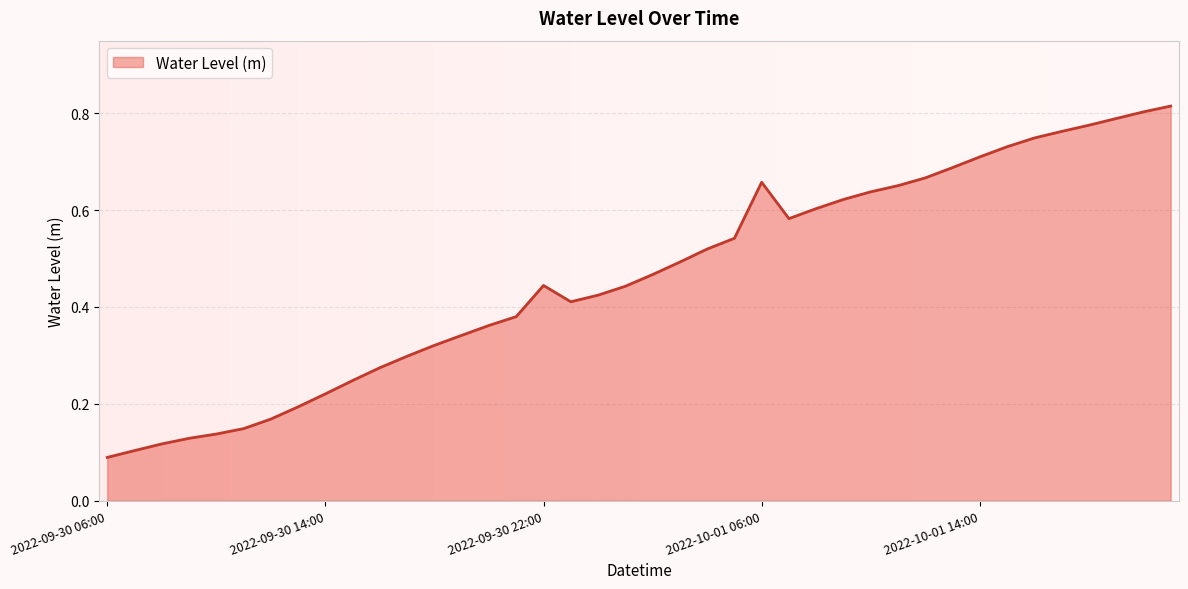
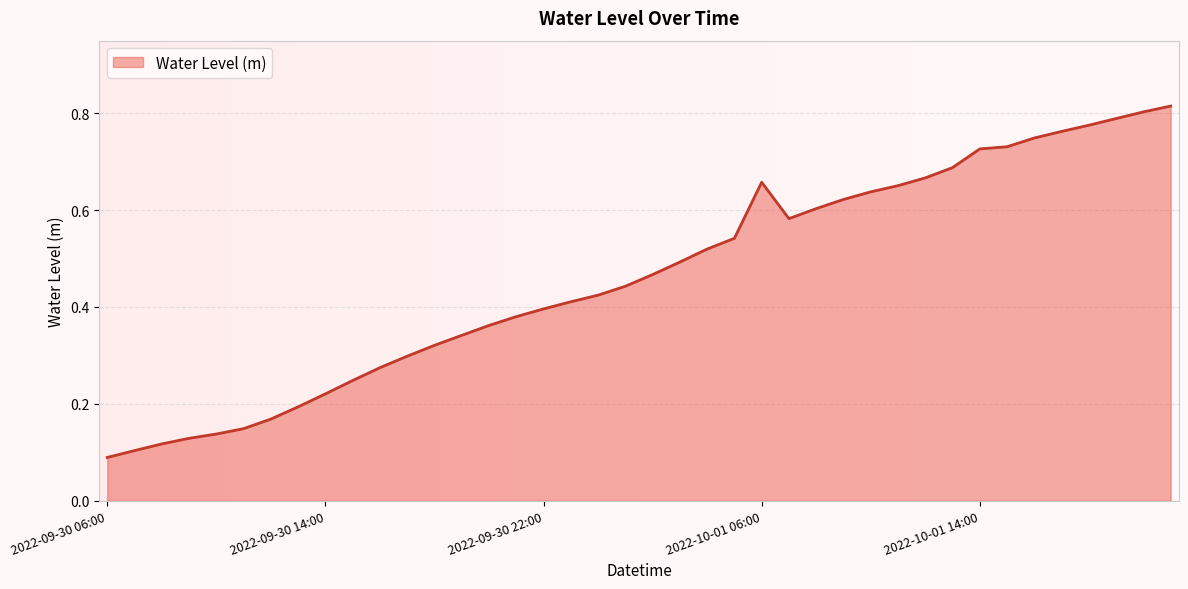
  {
    "2022-09-30 06:00": 0.09,
    "2022-09-30 14:00": 0.22,
-   "2022-09-30 22:00": 0.44,
+   "2022-09-30 22:00": 0.40,
    "2022-10-01 06:00": 0.66,
-   "2022-10-01 14:00": 0.71
+   "2022-10-01 14:00": 0.73
  }
